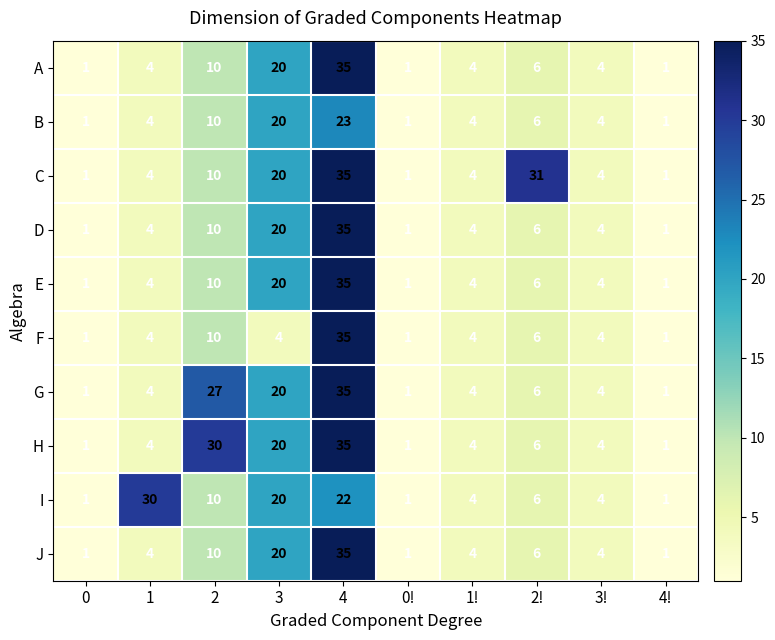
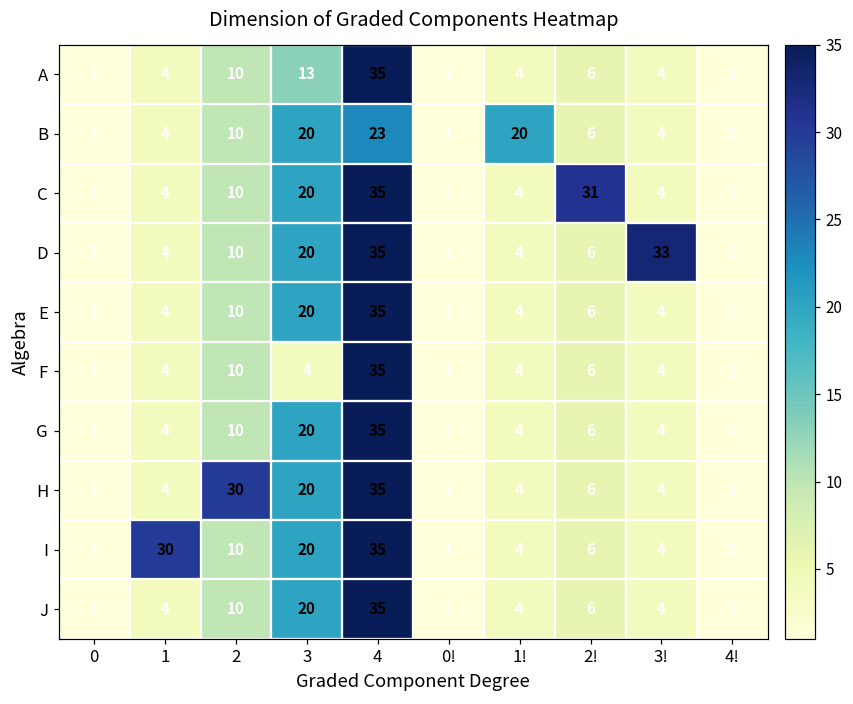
  {
    "A": {
      "1": 4,
      "2": 10,
-     "3": 20,
+     "3": 13,
      "4": 35,
      "1!": 4,
      "2!": 6,
      "3!": 4
    },
    "B": {
      "1": 4,
      "2": 10,
      "3": 20,
      "4": 23,
-     "1!": 4,
+     "1!": 20,
      "2!": 6,
      "3!": 4
    },
    "C": {
      "1": 4,
      "2": 10,
      "3": 20,
      "4": 35,
      "1!": 4,
      "2!": 31,
      "3!": 4
    },
    "D": {
      "1": 4,
      "2": 10,
      "3": 20,
      "4": 35,
      "1!": 4,
      "2!": 6,
-     "3!": 4
+     "3!": 33
    },
    "E": {
      "1": 4,
      "2": 10,
      "3": 20,
      "4": 35,
      "1!": 4,
      "2!": 6,
      "3!": 4
    },
    "F": {
      "1": 4,
      "2": 10,
      "3": 4,
      "4": 35,
      "1!": 4,
      "2!": 6,
      "3!": 4
    },
    "G": {
      "1": 4,
-     "2": 27,
+     "2": 10,
      "3": 20,
      "4": 35,
      "1!": 4,
      "2!": 6,
      "3!": 4
    },
    "H": {
      "1": 4,
      "2": 30,
      "3": 20,
      "4": 35,
      "1!": 4,
      "2!": 6,
      "3!": 4
    },
    "I": {
      "1": 30,
      "2": 10,
      "3": 20,
-     "4": 22,
+     "4": 35,
      "1!": 4,
      "2!": 6,
      "3!": 4
    },
    "J": {
      "1": 4,
      "2": 10,
      "3": 20,
      "4": 35,
      "1!": 4,
      "2!": 6,
      "3!": 4
    }
  }
